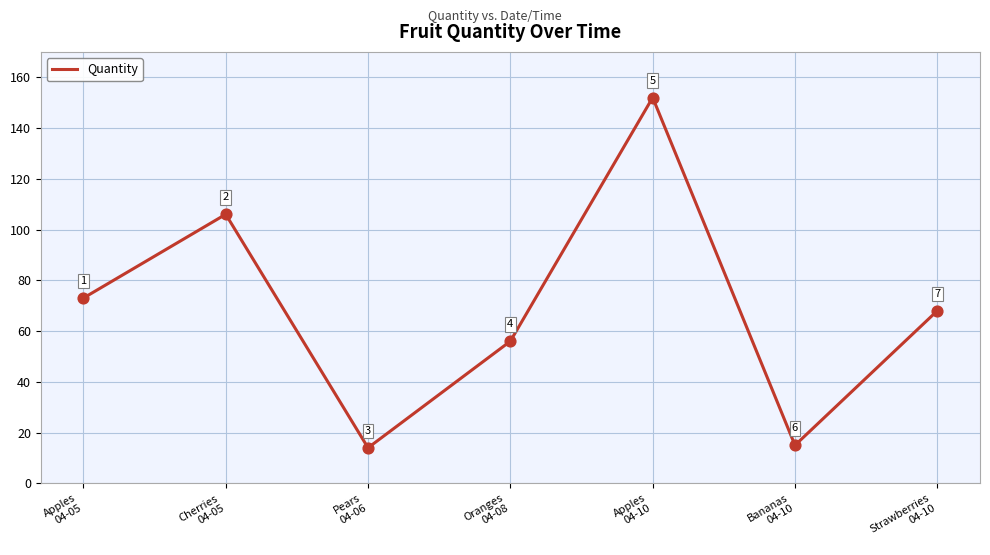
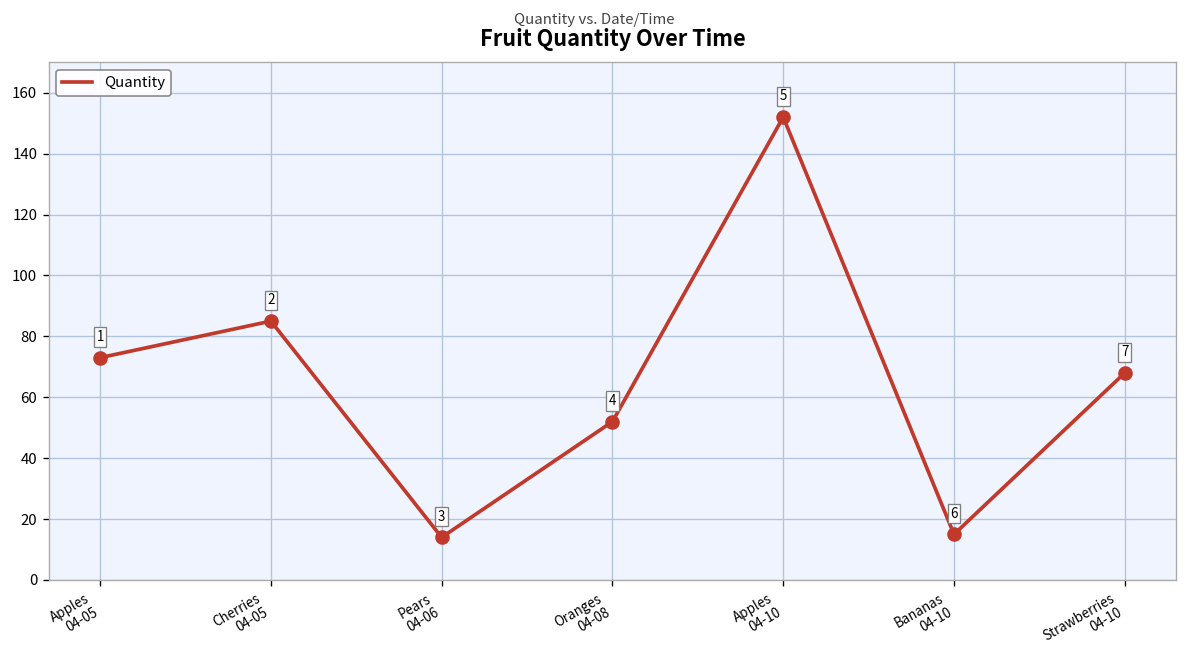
  {
-   "Cherries 04-05": 106,
-   "Oranges 04-08": 56
+   "Cherries 04-05": 85,
+   "Oranges 04-08": 52
  }
